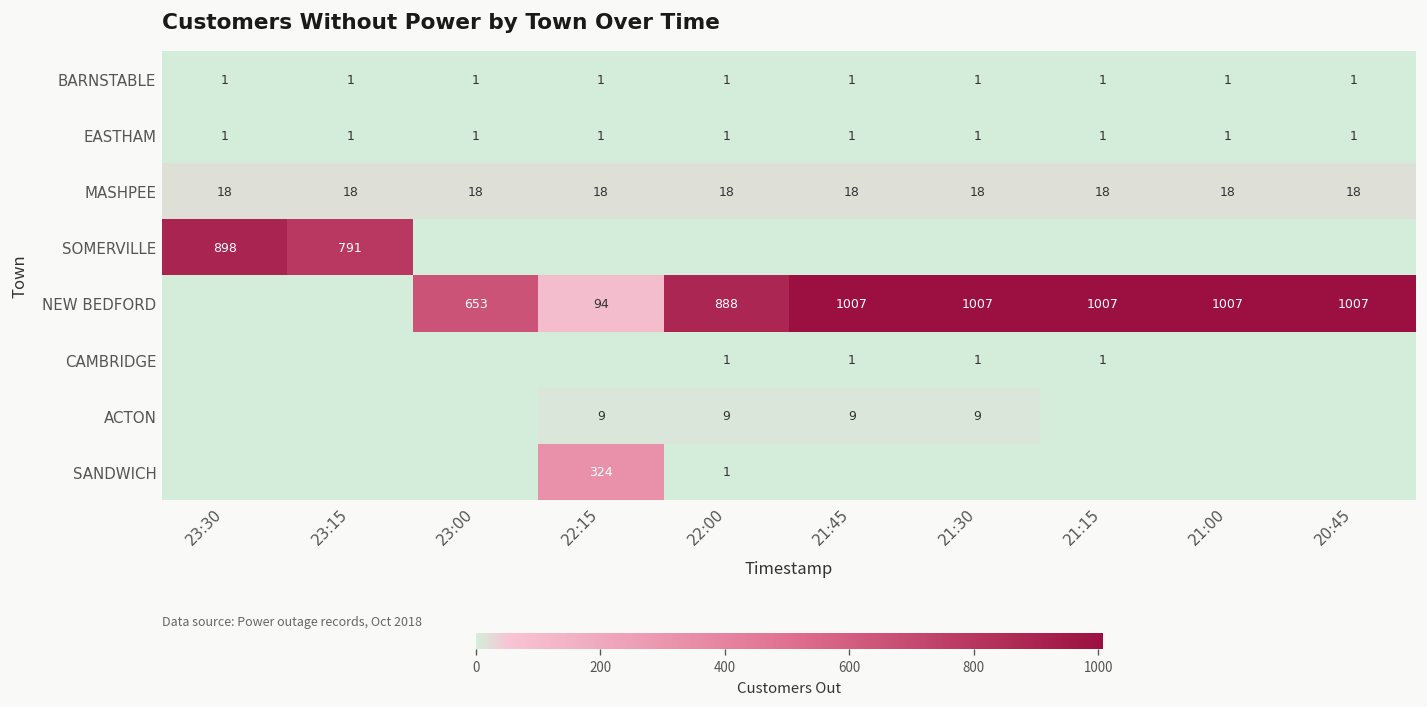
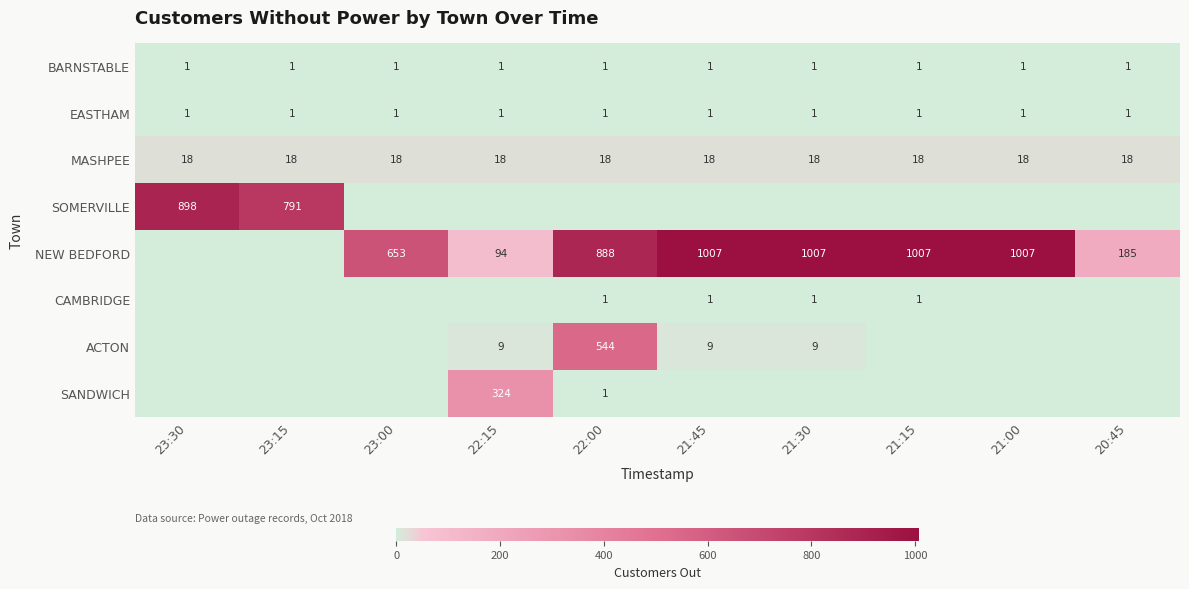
  {
    "BARNSTABLE": {
      "23:30": 1,
      "23:15": 1,
      "23:00": 1,
      "22:15": 1,
      "22:00": 1,
      "21:45": 1,
      "21:30": 1,
      "21:15": 1,
      "21:00": 1,
      "20:45": 1
    },
    "EASTHAM": {
      "23:30": 1,
      "23:15": 1,
      "23:00": 1,
      "22:15": 1,
      "22:00": 1,
      "21:45": 1,
      "21:30": 1,
      "21:15": 1,
      "21:00": 1,
      "20:45": 1
    },
    "MASHPEE": {
      "23:30": 18,
      "23:15": 18,
      "23:00": 18,
      "22:15": 18,
      "22:00": 18,
      "21:45": 18,
      "21:30": 18,
      "21:15": 18,
      "21:00": 18,
      "20:45": 18
    },
    "SOMERVILLE": {
      "23:30": 898,
      "23:15": 791
    },
    "NEW BEDFORD": {
      "23:00": 653,
      "22:15": 94,
      "22:00": 888,
      "21:45": 1007,
      "21:30": 1007,
      "21:15": 1007,
      "21:00": 1007,
-     "20:45": 1007
+     "20:45": 185
    },
    "CAMBRIDGE": {
      "22:00": 1,
      "21:45": 1,
      "21:30": 1,
      "21:15": 1
    },
    "ACTON": {
      "22:15": 9,
-     "22:00": 9,
+     "22:00": 544,
      "21:45": 9,
      "21:30": 9
    },
    "SANDWICH": {
      "22:15": 324,
      "22:00": 1
    }
  }
